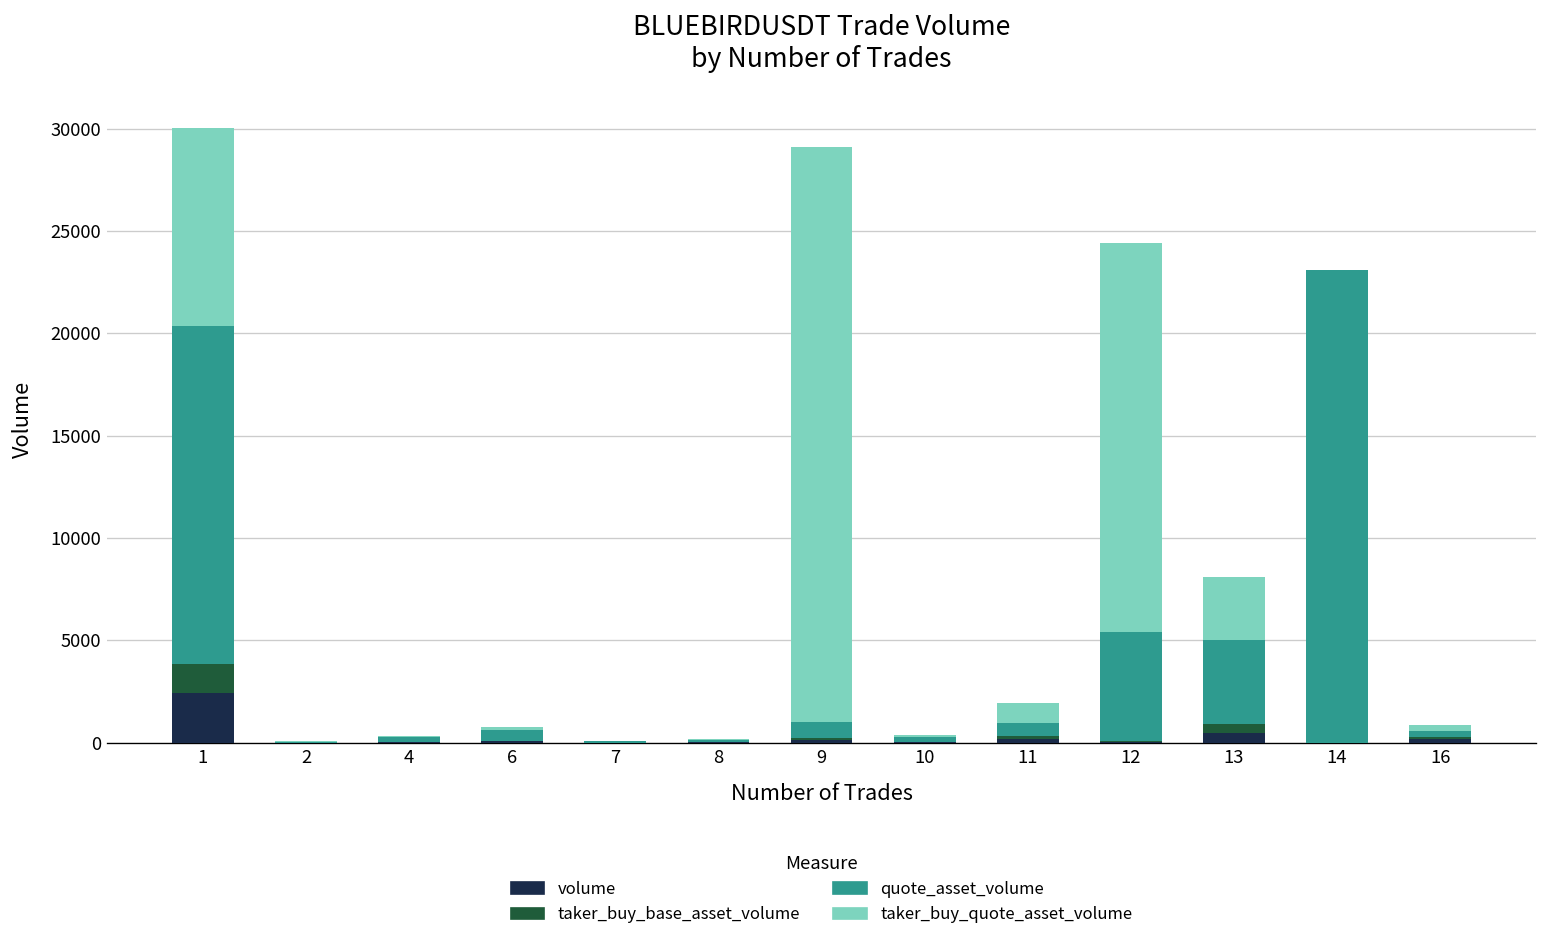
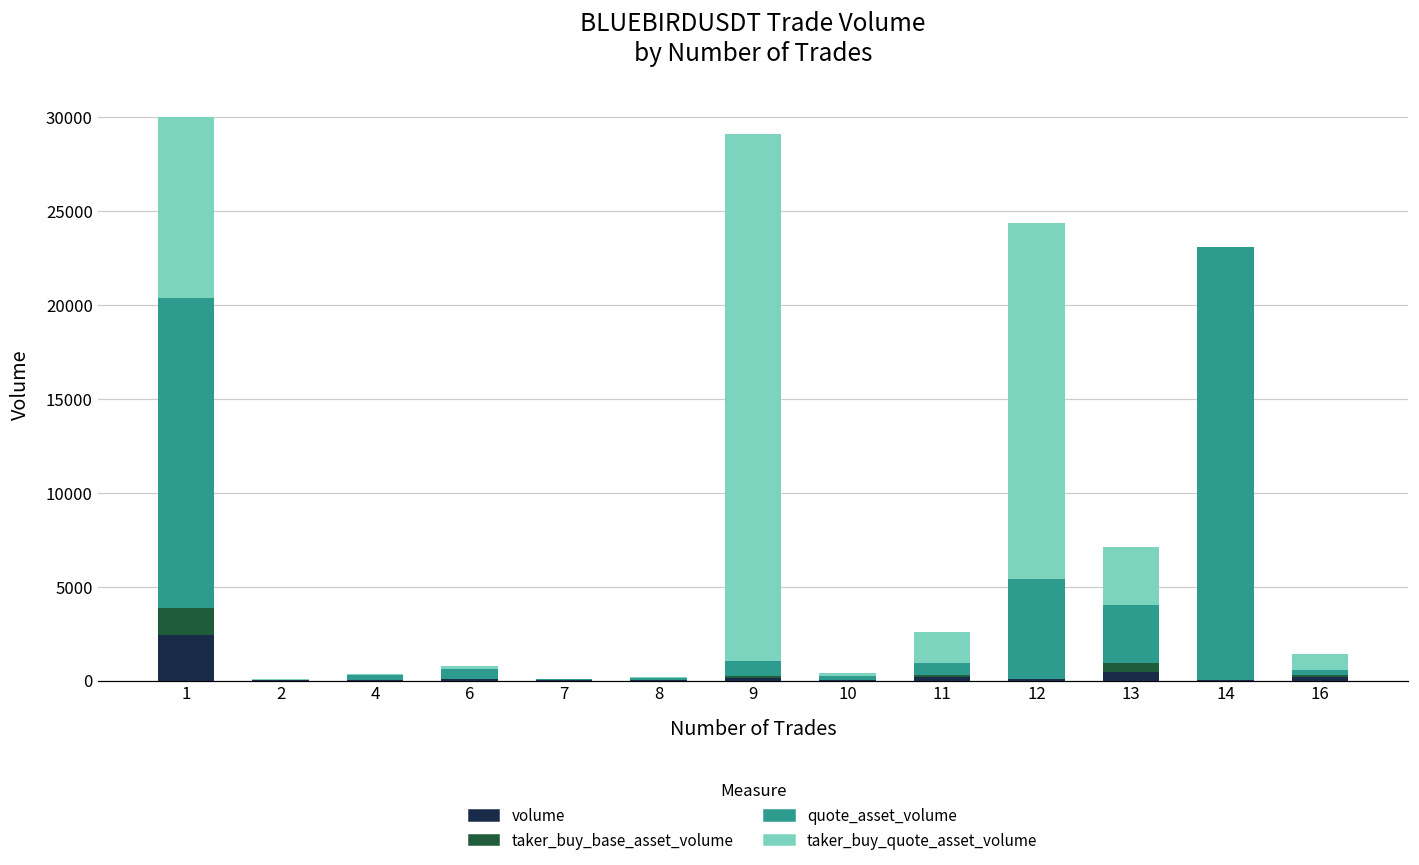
  {
    "quote_asset_volume": {
      "1": 16500,
      "4": 200,
      "6": 500,
      "9": 800,
      "10": 200,
      "11": 600,
      "12": 5300,
-     "13": 4100,
+     "13": 3100,
      "14": 23100,
      "16": 300
    },
    "taker_buy_quote_asset_volume": {
      "1": 9700,
      "9": 28100,
-     "11": 1000,
+     "11": 1600,
      "12": 19000,
      "13": 3100,
      "14": 0,
-     "16": 300
+     "16": 900
    }
  }
